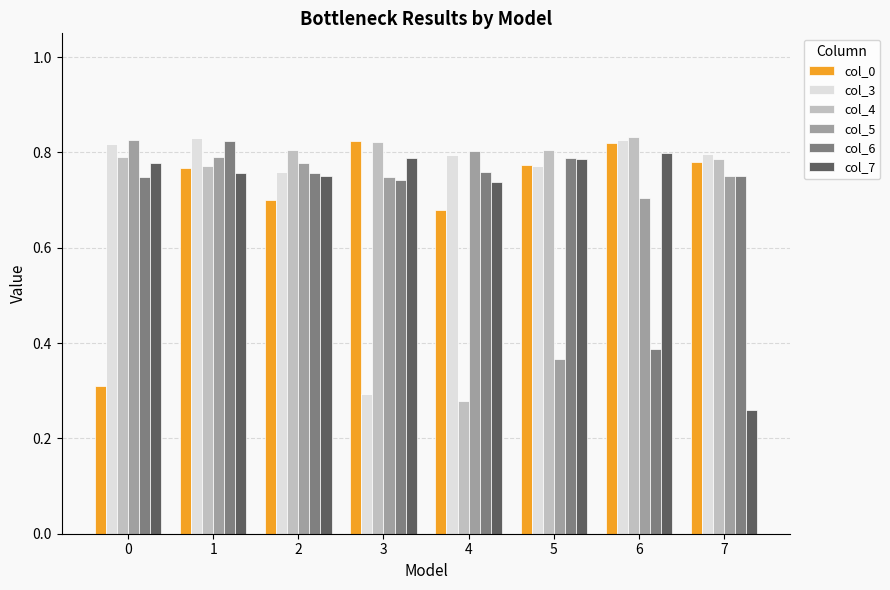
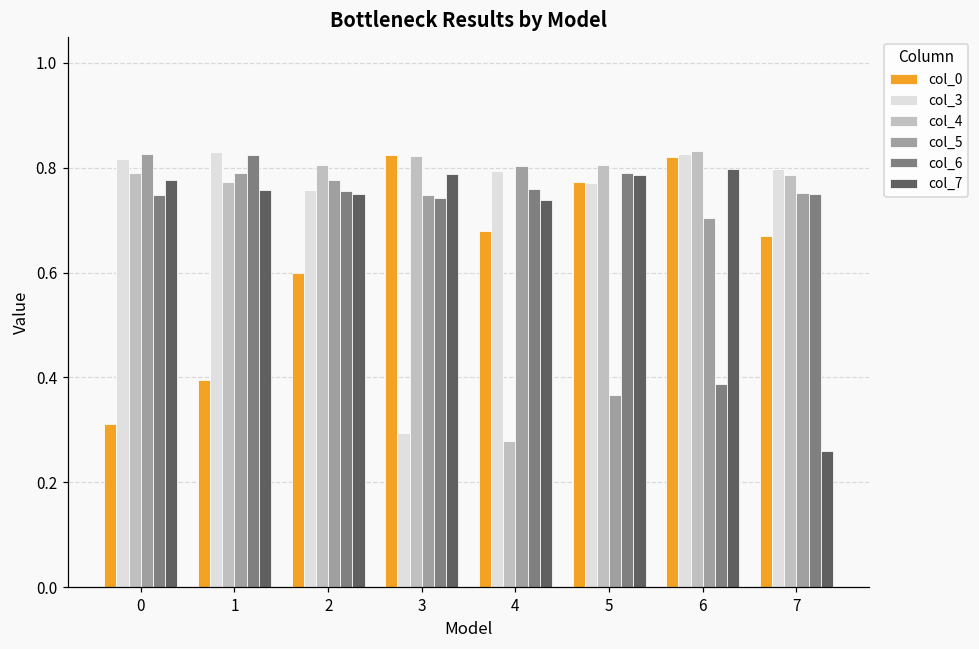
  {
    "col_0": {
      "0": 0.31,
-     "1": 0.77,
-     "2": 0.7,
+     "1": 0.40,
+     "2": 0.6,
      "3": 0.82,
      "4": 0.68,
      "5": 0.77,
      "6": 0.82,
-     "7": 0.78
+     "7": 0.67
    }
  }
